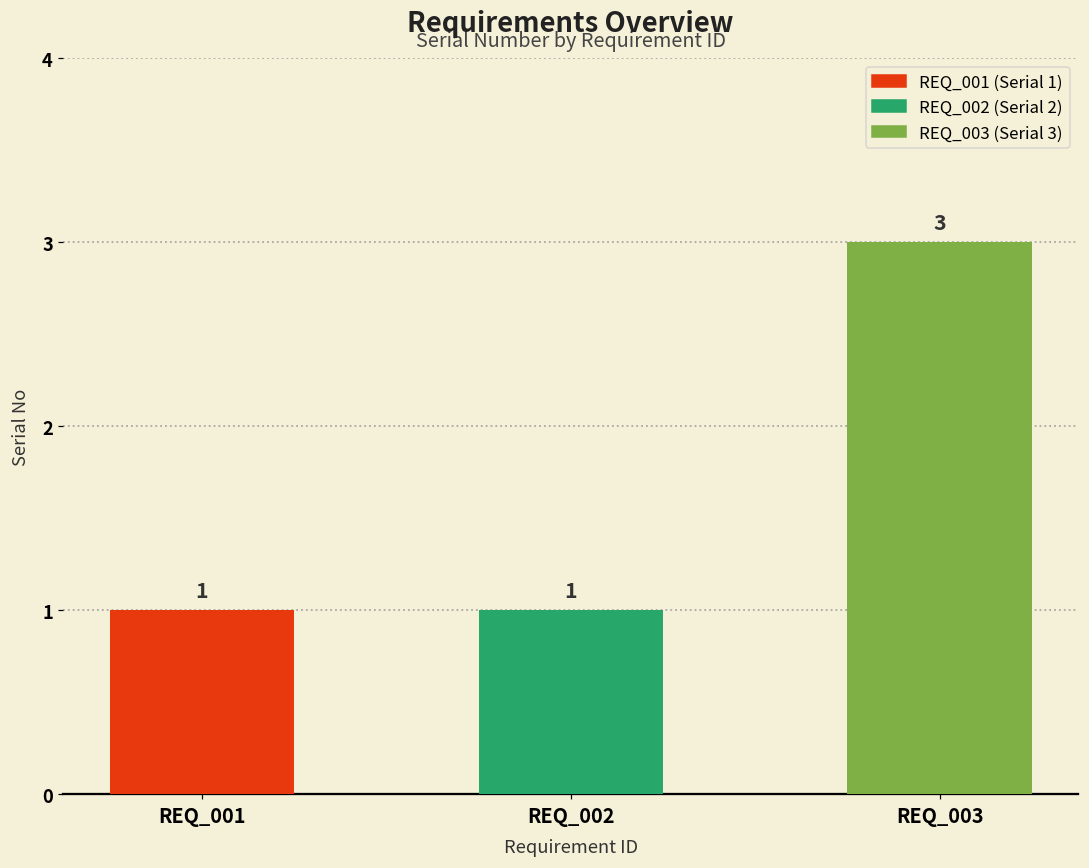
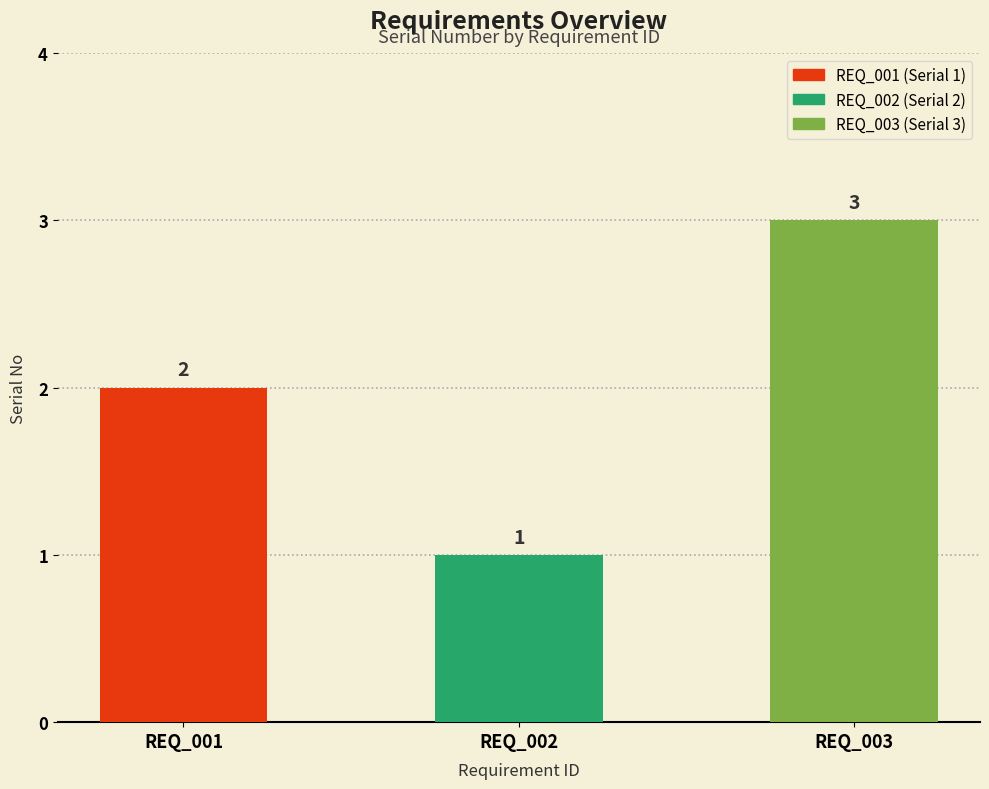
  {
-   "REQ_001": 1,
+   "REQ_001": 2,
    "REQ_002": 1,
    "REQ_003": 3
  }
